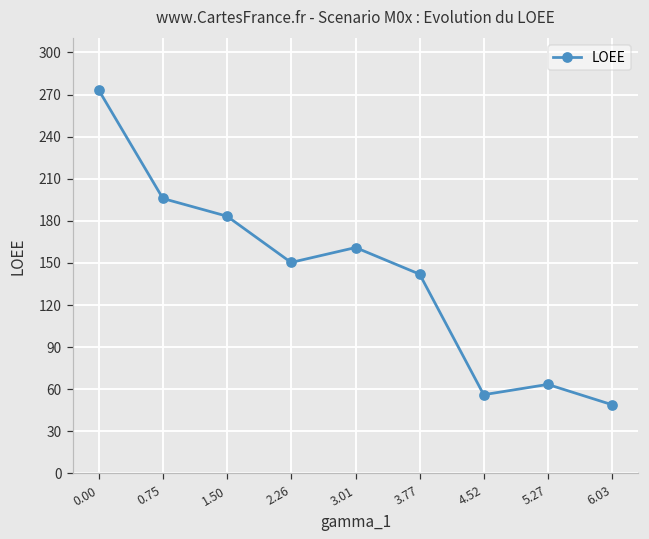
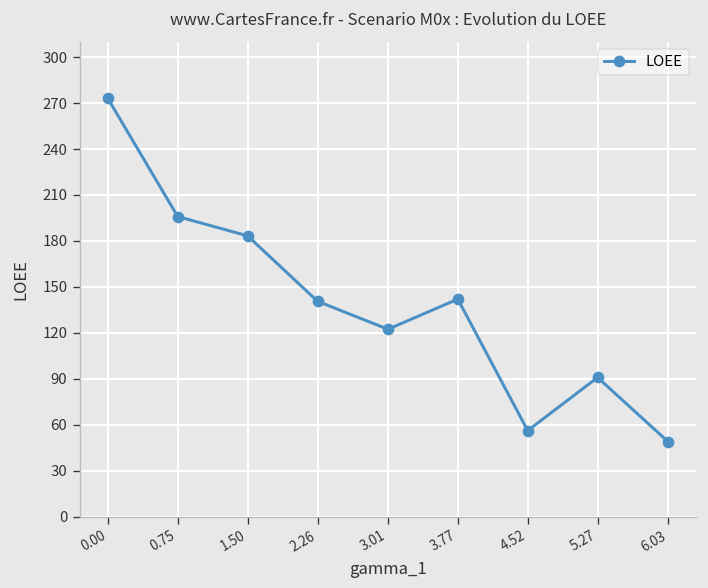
  {
    "0.00": 273,
    "0.75": 196,
    "1.50": 183,
-   "2.26": 150,
-   "3.01": 161,
+   "2.26": 141,
+   "3.01": 122,
    "3.77": 142,
    "4.52": 56,
-   "5.27": 63,
+   "5.27": 91,
    "6.03": 49
  }
